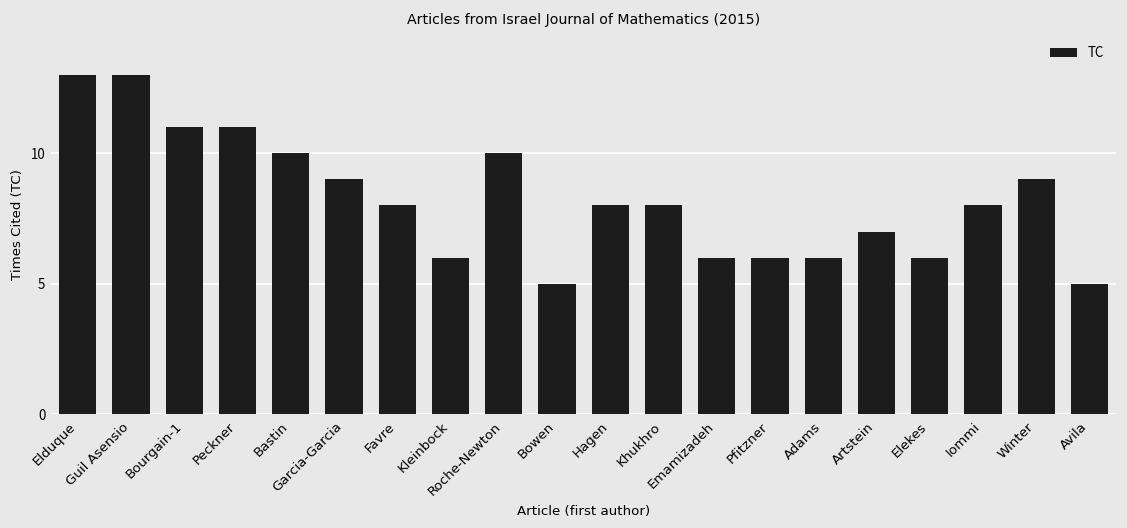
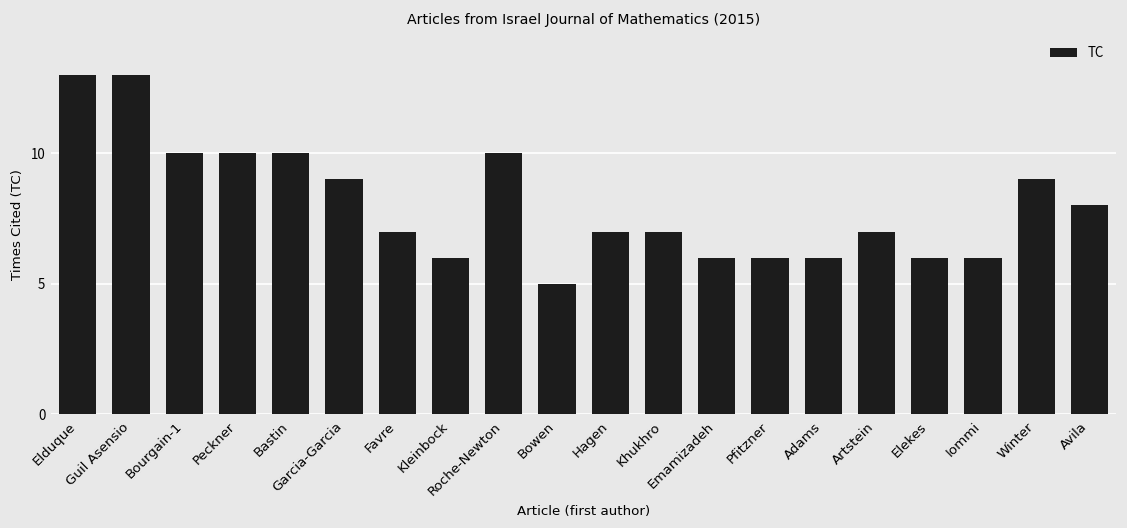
  {
    "Elduque": 13,
    "Guil Asensio": 13,
-   "Bourgain-1": 11,
-   "Peckner": 11,
+   "Bourgain-1": 10,
+   "Peckner": 10,
    "Bastin": 10,
    "Garcia-Garcia": 9,
-   "Favre": 8,
+   "Favre": 7,
    "Kleinbock": 6,
    "Roche-Newton": 10,
    "Bowen": 5,
-   "Hagen": 8,
-   "Khukhro": 8,
+   "Hagen": 7,
+   "Khukhro": 7,
    "Emamizadeh": 6,
    "Pfitzner": 6,
    "Adams": 6,
    "Artstein": 7,
    "Elekes": 6,
-   "Iommi": 8,
+   "Iommi": 6,
    "Winter": 9,
-   "Avila": 5
+   "Avila": 8
  }
